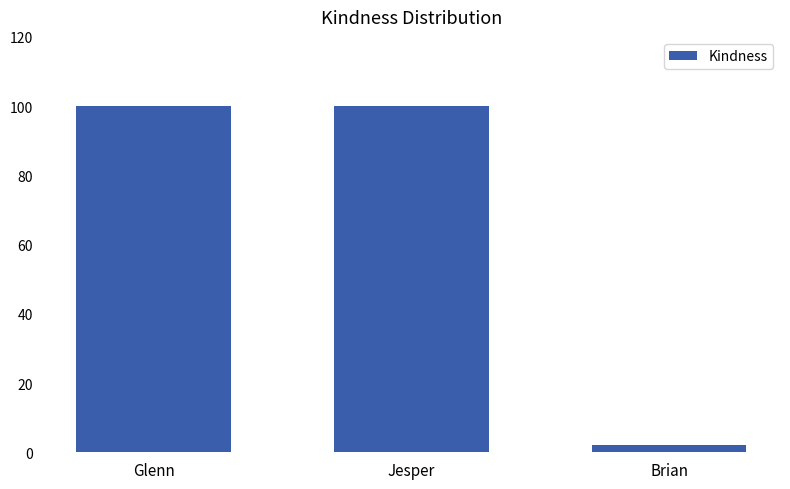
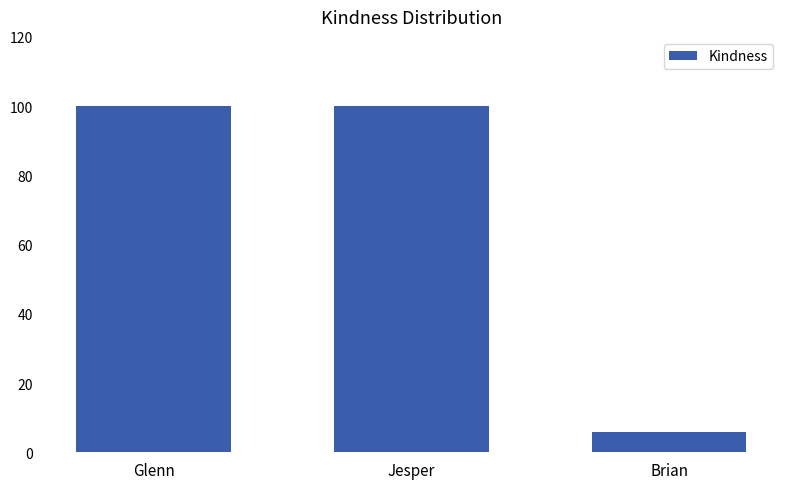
  {
    "Glenn": 100,
    "Jesper": 100,
-   "Brian": 2
+   "Brian": 6
  }
